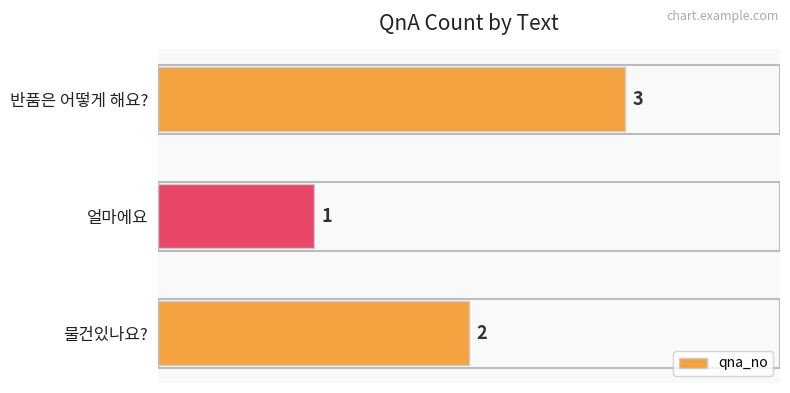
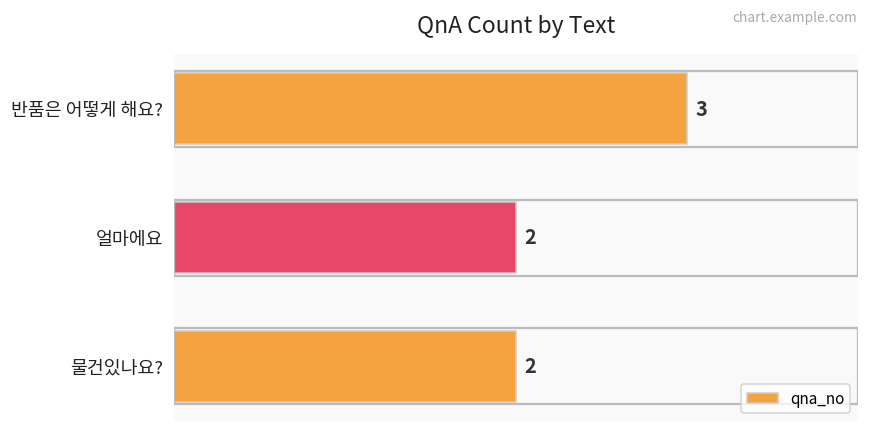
  {
    "반품은 어떻게 해요?": 3,
-   "얼마에요": 1,
+   "얼마에요": 2,
    "물건있나요?": 2
  }
